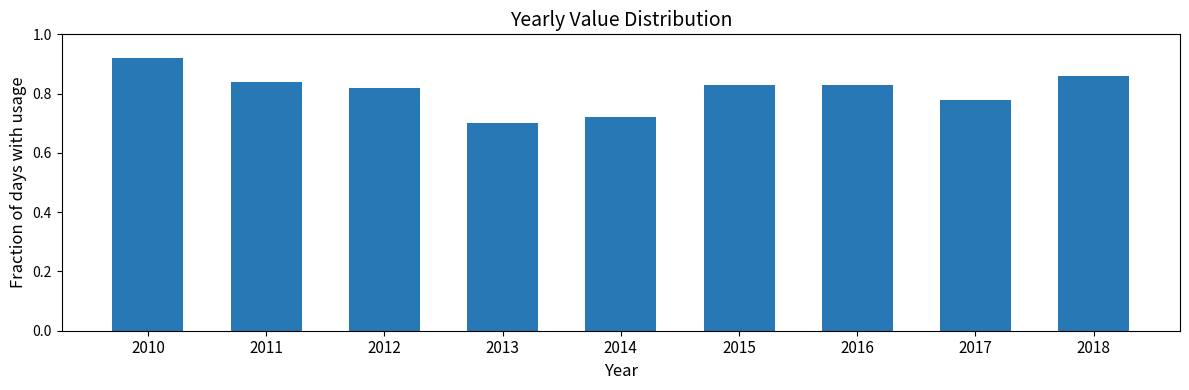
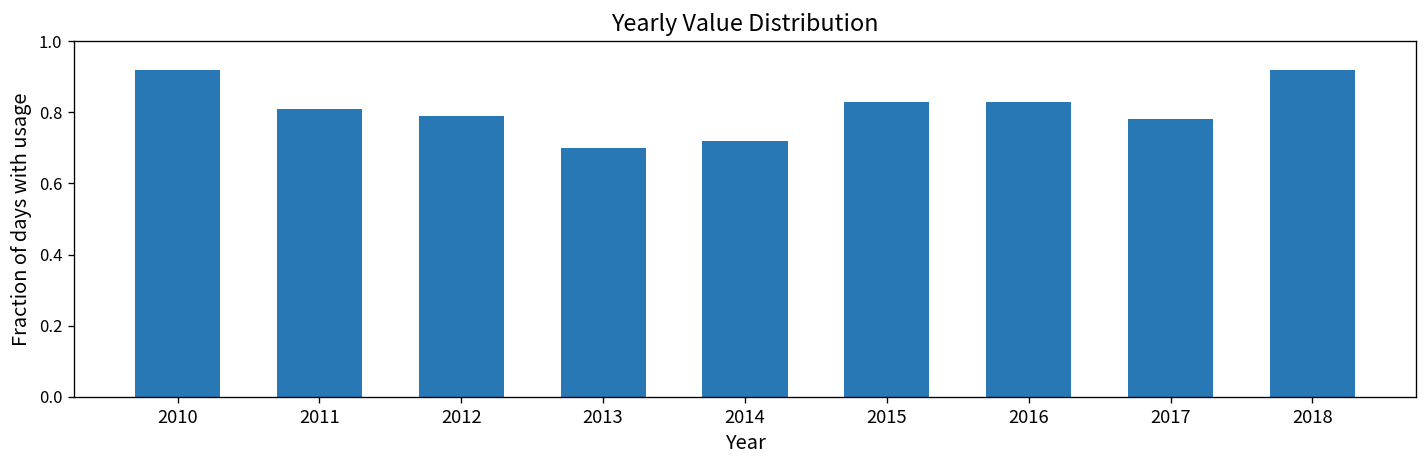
  {
    "2010": 0.92,
-   "2011": 0.84,
-   "2012": 0.82,
+   "2011": 0.81,
+   "2012": 0.79,
    "2013": 0.70,
    "2014": 0.72,
    "2015": 0.83,
    "2016": 0.83,
    "2017": 0.78,
-   "2018": 0.86
+   "2018": 0.92
  }
